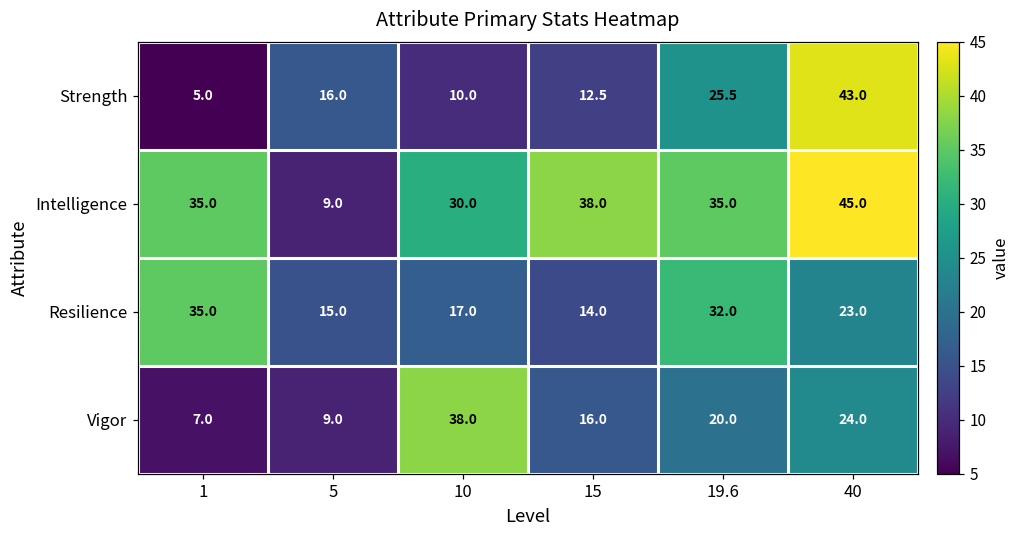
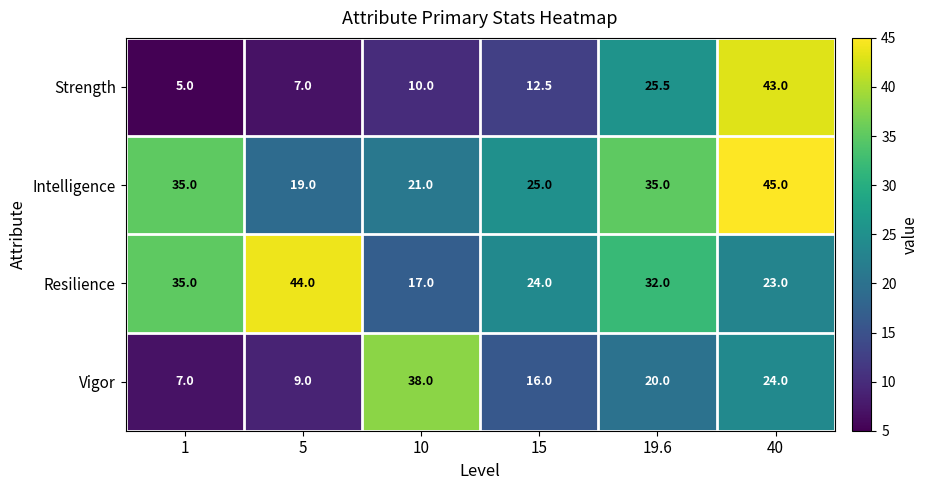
  {
    "Strength": {
      "1": 5.0,
-     "5": 16.0,
+     "5": 7.0,
      "10": 10.0,
      "15": 12.5,
      "19.6": 25.5,
      "40": 43.0
    },
    "Intelligence": {
      "1": 35.0,
-     "5": 9.0,
-     "10": 30.0,
-     "15": 38.0,
+     "5": 19.0,
+     "10": 21.0,
+     "15": 25.0,
      "19.6": 35.0,
      "40": 45.0
    },
    "Resilience": {
      "1": 35.0,
-     "5": 15.0,
+     "5": 44.0,
      "10": 17.0,
-     "15": 14.0,
+     "15": 24.0,
      "19.6": 32.0,
      "40": 23.0
    },
    "Vigor": {
      "1": 7.0,
      "5": 9.0,
      "10": 38.0,
      "15": 16.0,
      "19.6": 20.0,
      "40": 24.0
    }
  }
